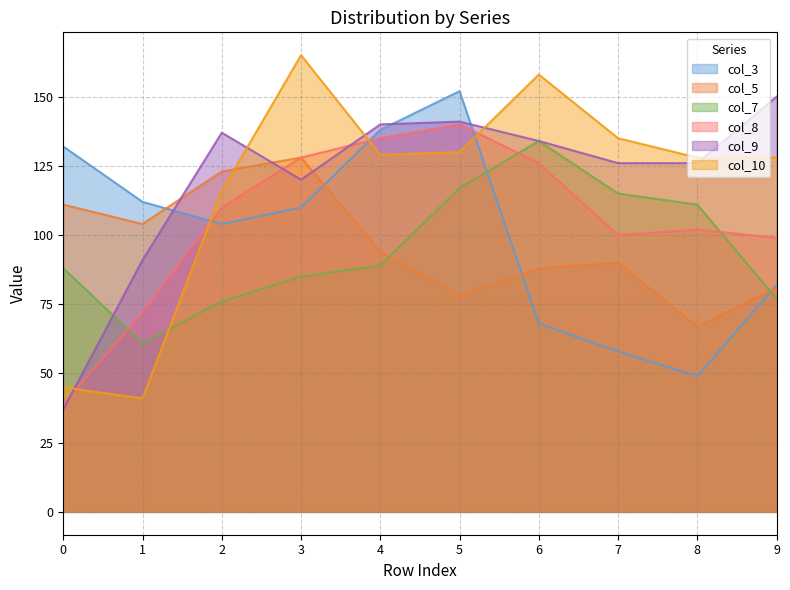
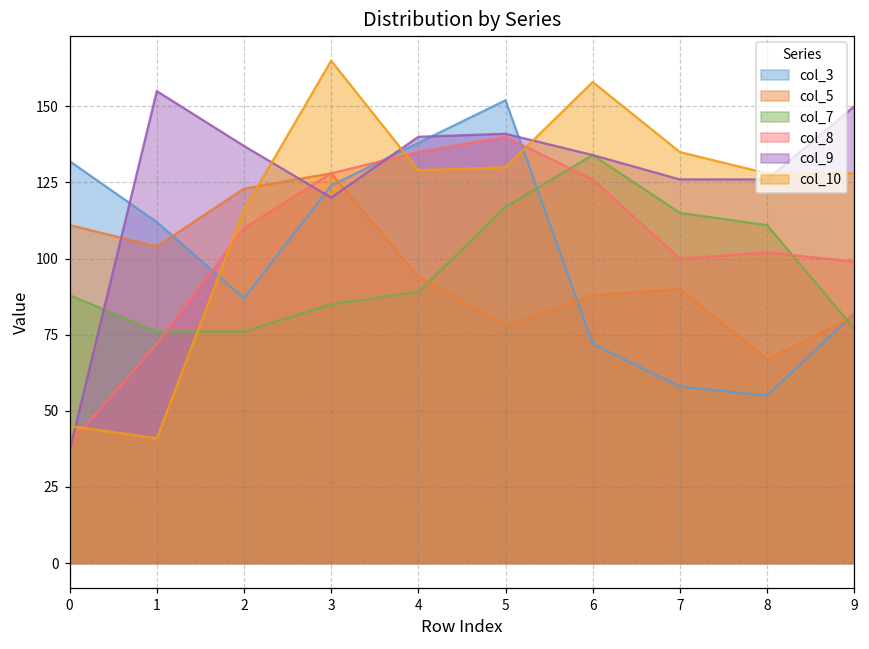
  {
    "col_3": {
      "0": 132,
      "1": 112,
-     "2": 104,
-     "3": 110,
+     "2": 87,
+     "3": 124,
      "4": 138,
      "5": 152,
-     "6": 68,
+     "6": 72,
      "7": 58,
-     "8": 49,
+     "8": 55,
      "9": 82
    },
    "col_7": {
      "0": 88,
-     "1": 61,
+     "1": 76,
      "2": 76,
      "3": 85,
      "4": 89,
      "5": 117,
      "7": 115,
      "8": 111,
      "9": 77
    },
    "col_9": {
      "0": 37,
-     "1": 91,
+     "1": 155,
      "2": 137,
      "3": 120,
      "4": 140,
      "5": 141,
      "7": 126,
      "9": 150
    }
  }
